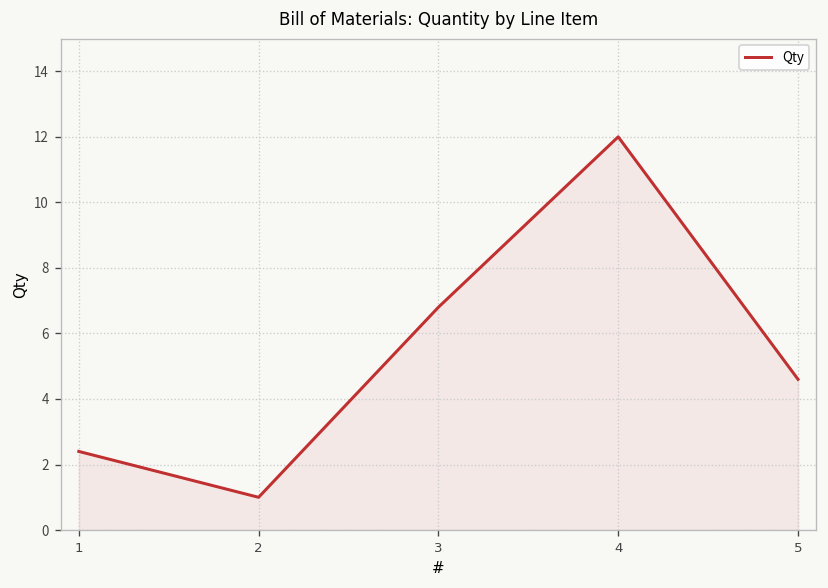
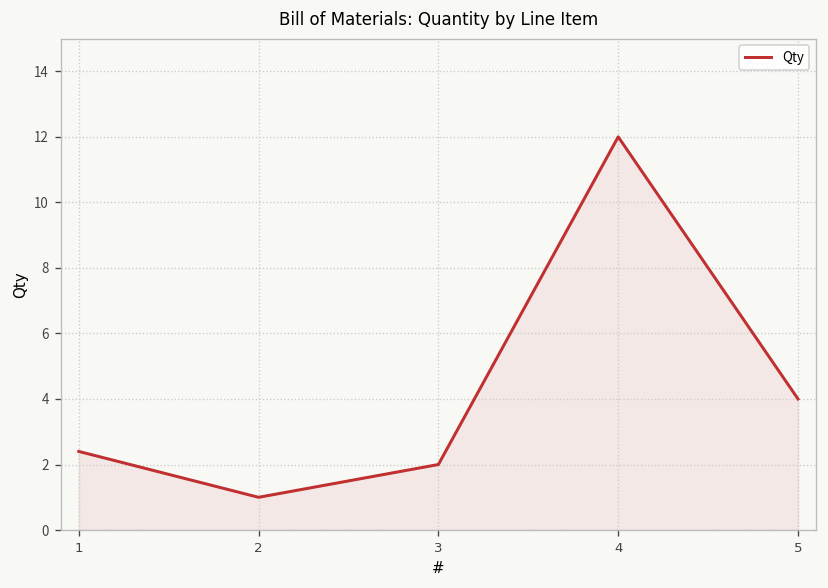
  {
    "1": 2.4,
    "2": 1.0,
-   "3": 6.8,
+   "3": 2.0,
    "4": 12.0,
-   "5": 4.6
+   "5": 4.0
  }
